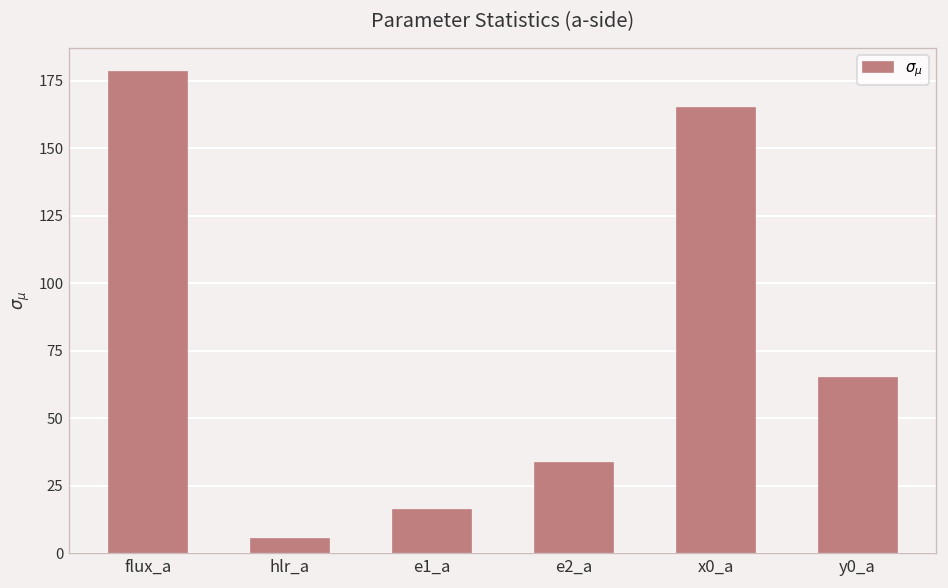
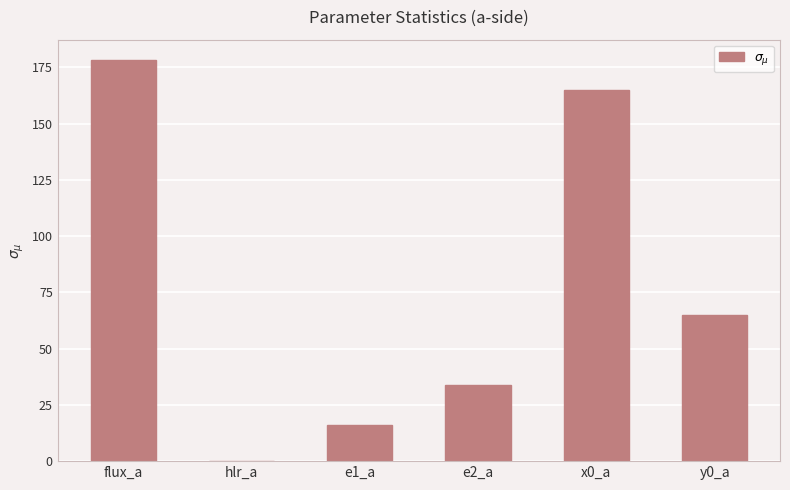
  {
    "flux_a": 178,
-   "hlr_a": 5,
+   "hlr_a": 0,
    "e1_a": 16,
    "e2_a": 34,
    "x0_a": 165,
    "y0_a": 65
  }
